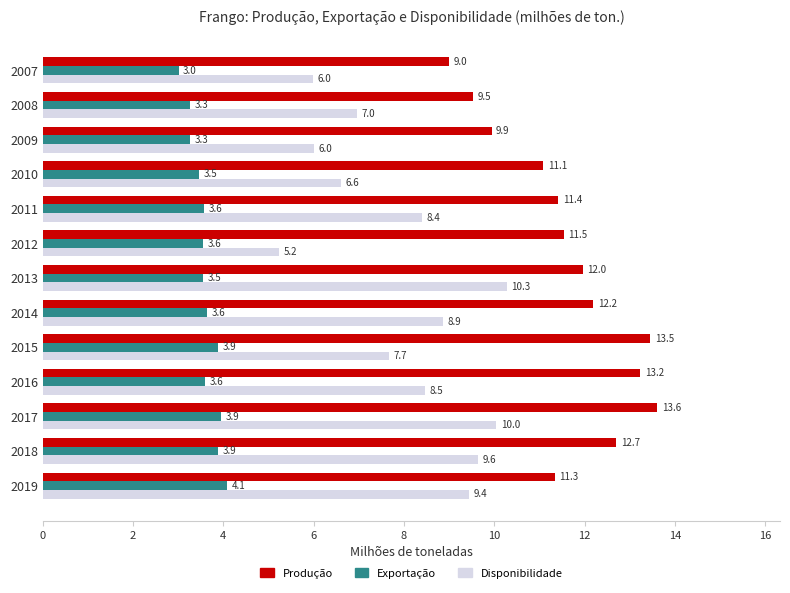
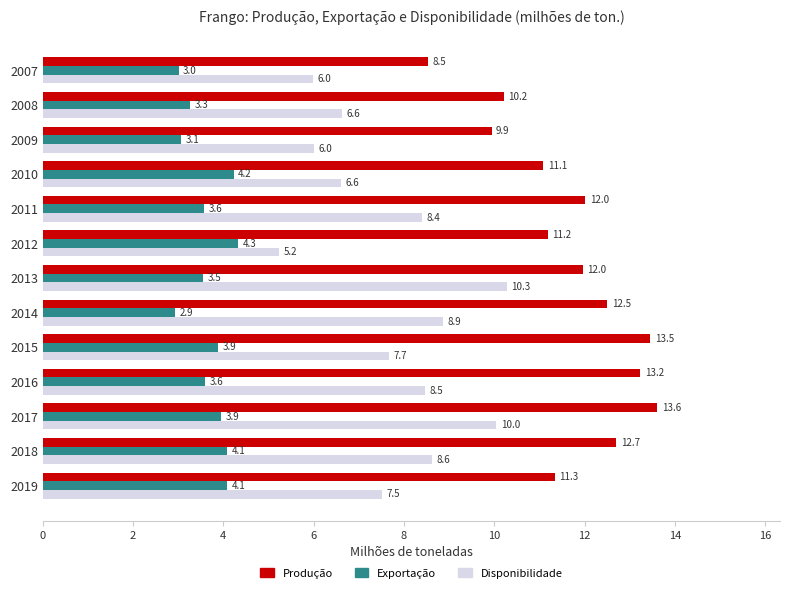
  {
    "Produção": {
-     "2007": 9.0,
-     "2008": 9.5,
+     "2007": 8.5,
+     "2008": 10.2,
      "2009": 9.9,
      "2010": 11.1,
-     "2011": 11.4,
-     "2012": 11.5,
+     "2011": 12.0,
+     "2012": 11.2,
      "2013": 12.0,
-     "2014": 12.2,
+     "2014": 12.5,
      "2015": 13.5,
      "2016": 13.2,
      "2017": 13.6,
      "2018": 12.7,
      "2019": 11.3
    },
    "Exportação": {
      "2007": 3.0,
      "2008": 3.3,
-     "2009": 3.3,
-     "2010": 3.5,
+     "2009": 3.1,
+     "2010": 4.2,
      "2011": 3.6,
-     "2012": 3.6,
+     "2012": 4.3,
      "2013": 3.5,
-     "2014": 3.6,
+     "2014": 2.9,
      "2015": 3.9,
      "2016": 3.6,
      "2017": 3.9,
-     "2018": 3.9,
+     "2018": 4.1,
      "2019": 4.1
    },
    "Disponibilidade": {
      "2007": 6.0,
-     "2008": 7.0,
+     "2008": 6.6,
      "2009": 6.0,
      "2010": 6.6,
      "2011": 8.4,
      "2012": 5.2,
      "2013": 10.3,
      "2014": 8.9,
      "2015": 7.7,
      "2016": 8.5,
      "2017": 10.0,
-     "2018": 9.6,
-     "2019": 9.4
+     "2018": 8.6,
+     "2019": 7.5
    }
  }
